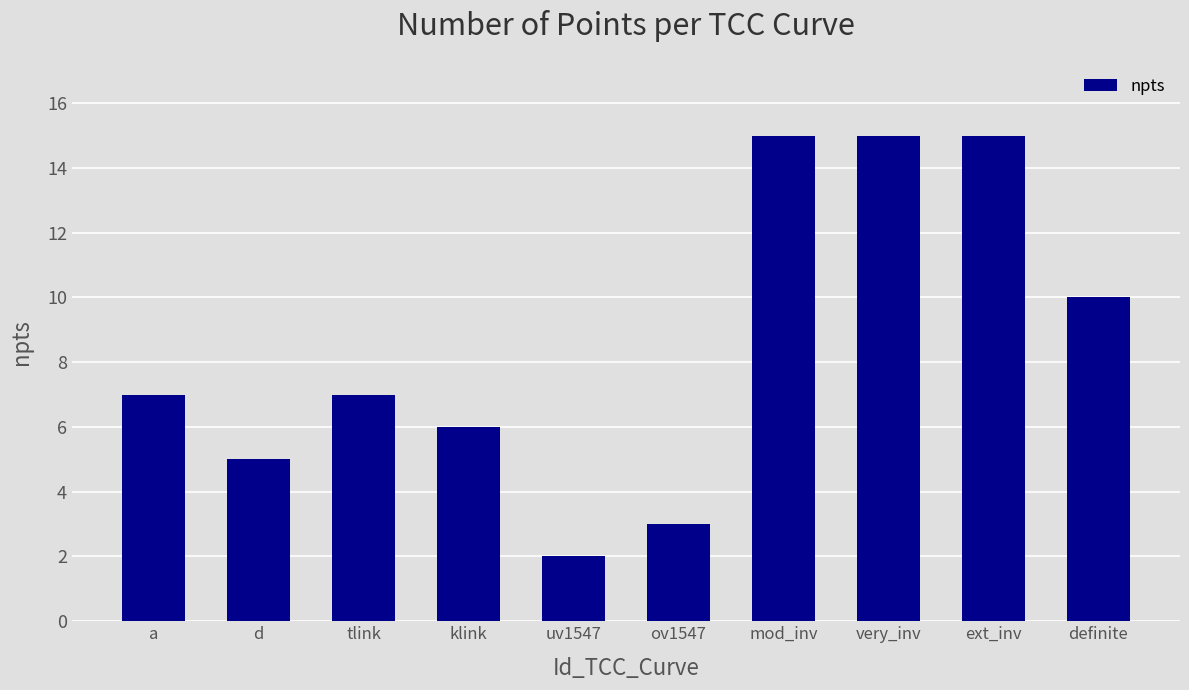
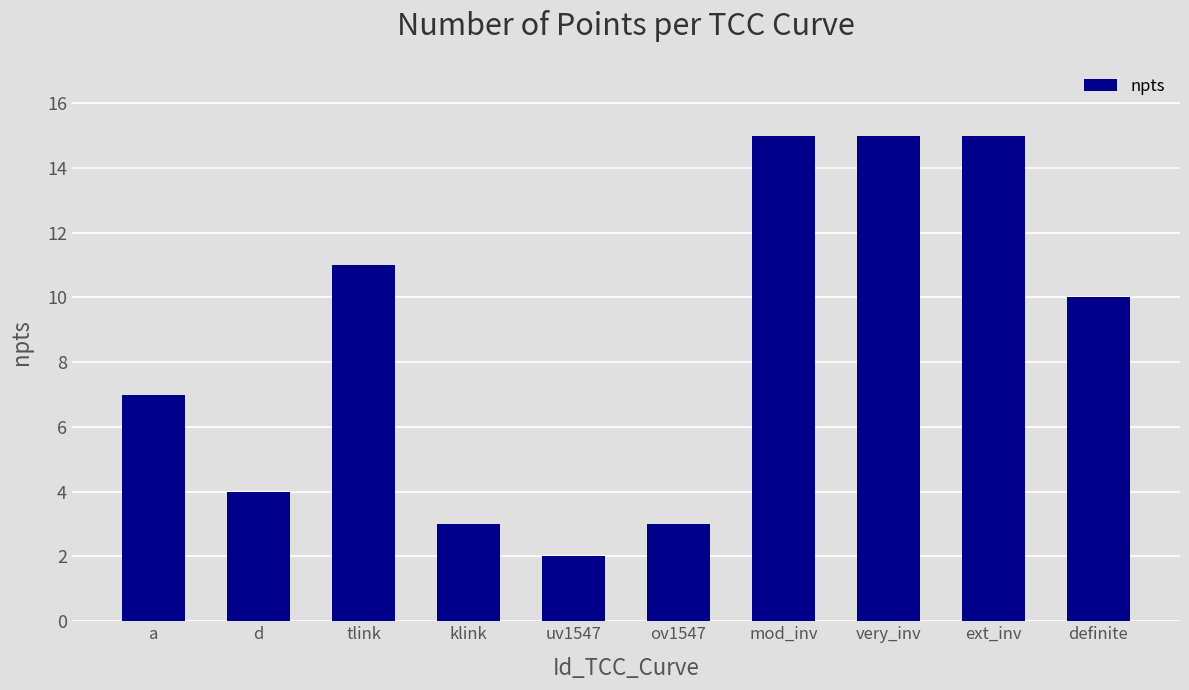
  {
    "a": 7,
-   "d": 5,
-   "tlink": 7,
-   "klink": 6,
+   "d": 4,
+   "tlink": 11,
+   "klink": 3,
    "uv1547": 2,
    "ov1547": 3,
    "mod_inv": 15,
    "very_inv": 15,
    "ext_inv": 15,
    "definite": 10
  }
